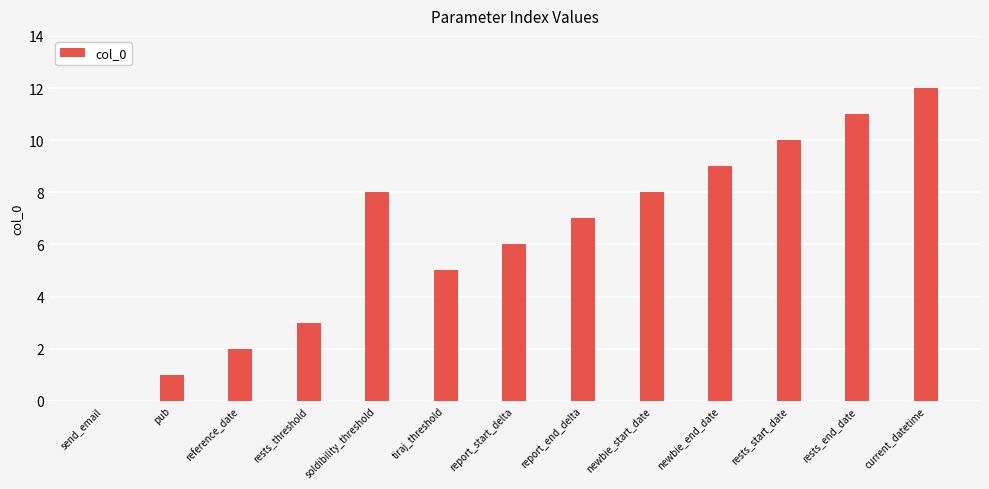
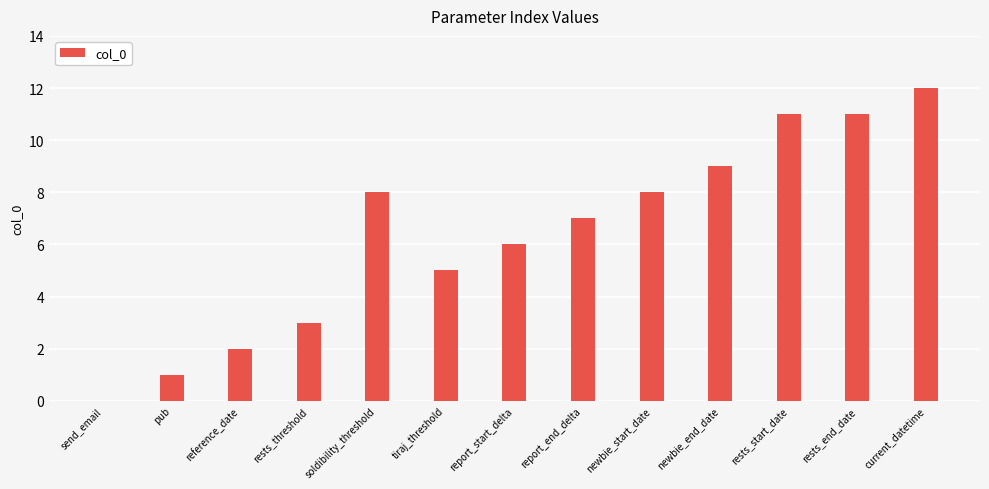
  {
    "send_email": 0,
    "pub": 1,
    "reference_date": 2,
    "rests_threshold": 3,
    "soldibility_threshold": 8,
    "tiraj_threshold": 5,
    "report_start_delta": 6,
    "report_end_delta": 7,
    "newbie_start_date": 8,
    "newbie_end_date": 9,
-   "rests_start_date": 10,
+   "rests_start_date": 11,
    "rests_end_date": 11,
    "current_datetime": 12
  }
